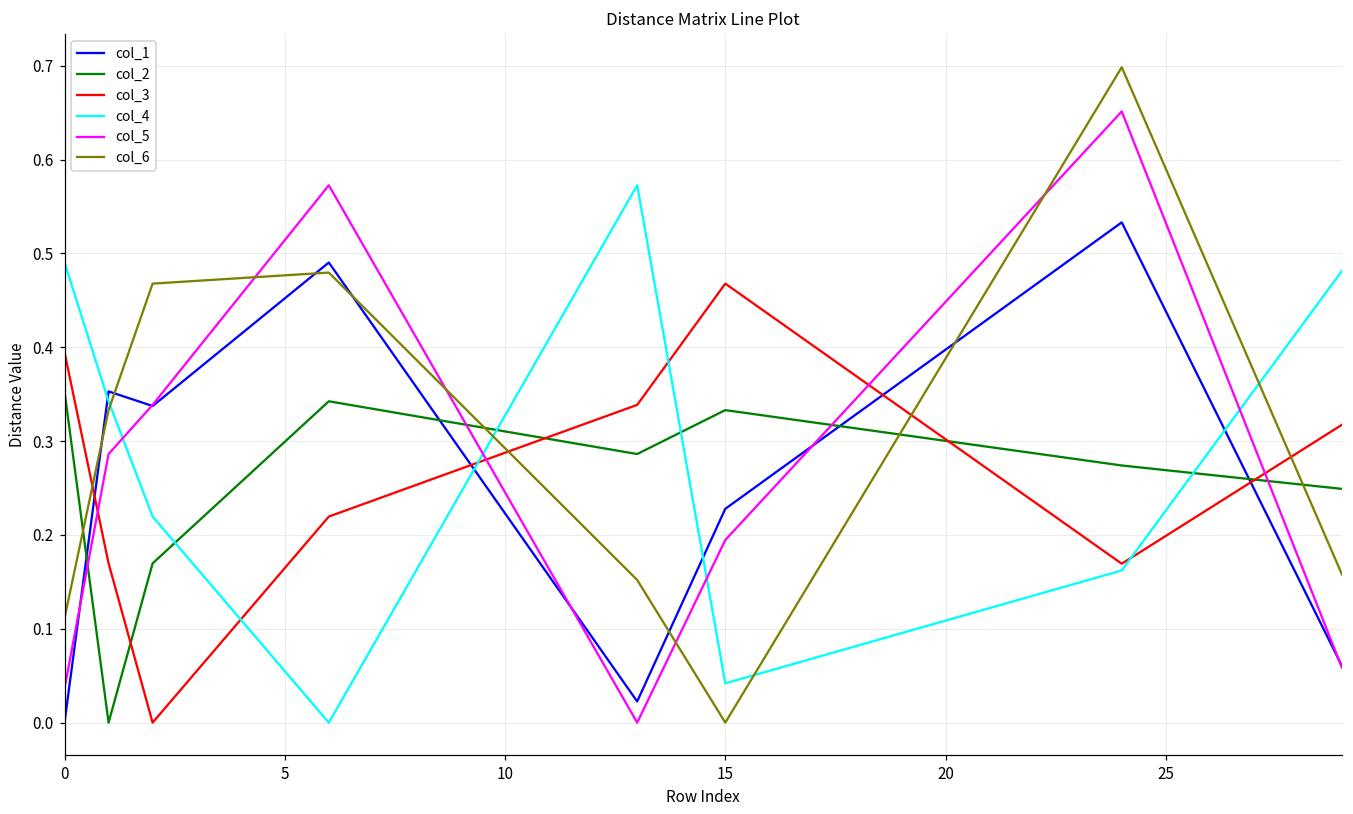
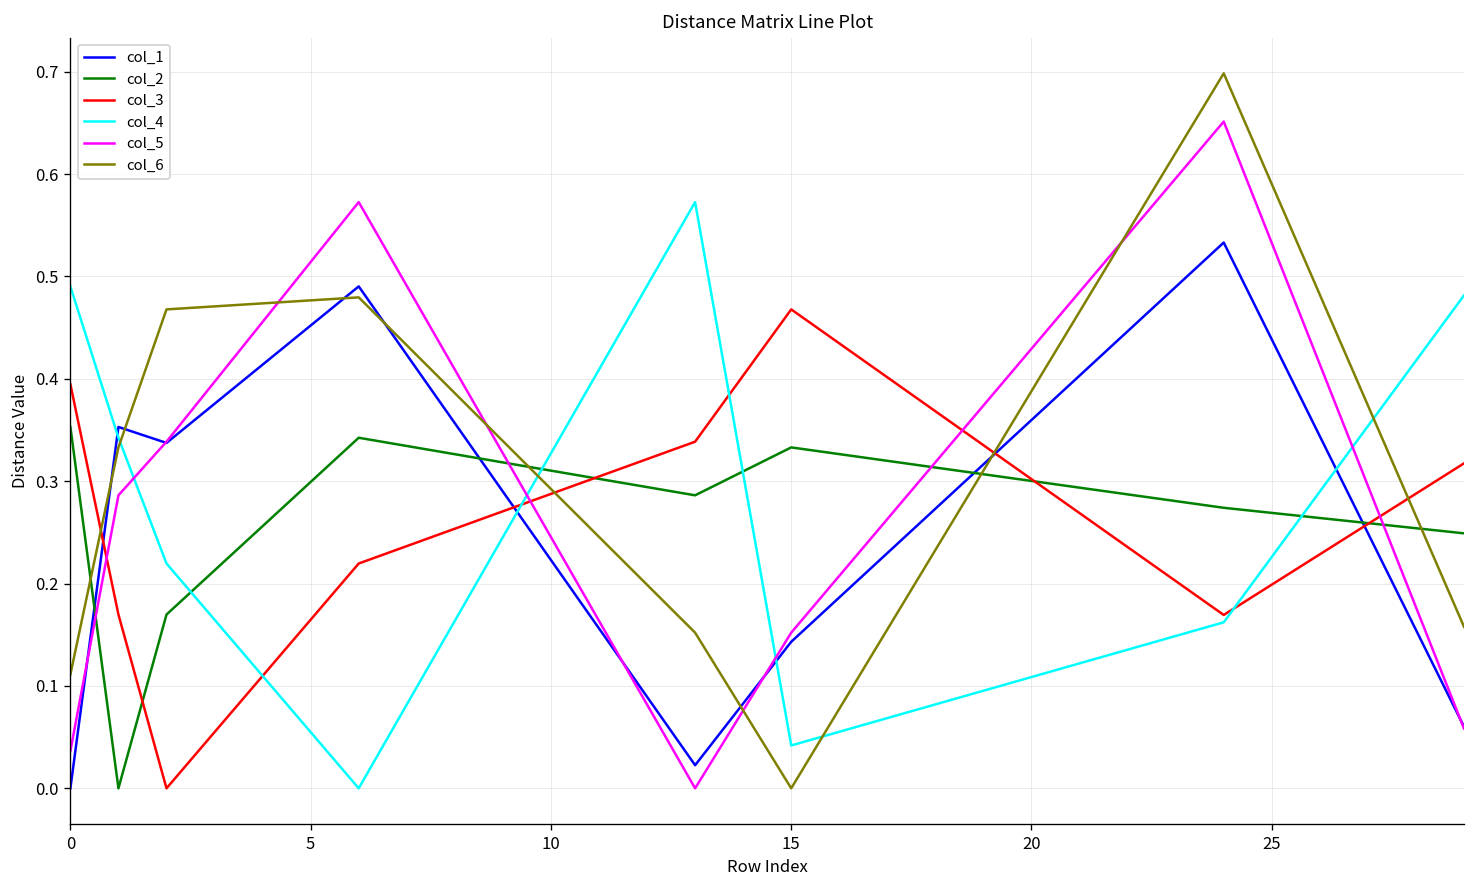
  {
    "col_1": {
      "0": 0.00,
-     "15": 0.23
+     "15": 0.14
    },
    "col_2": {
      "0": 0.35,
      "15": 0.33
    },
    "col_3": {
      "0": 0.39,
      "15": 0.47
    },
    "col_4": {
      "0": 0.49,
      "15": 0.04
    },
    "col_5": {
      "0": 0.04,
-     "15": 0.19
+     "15": 0.15
    },
    "col_6": {
      "0": 0.11,
      "15": 0.00
    }
  }
